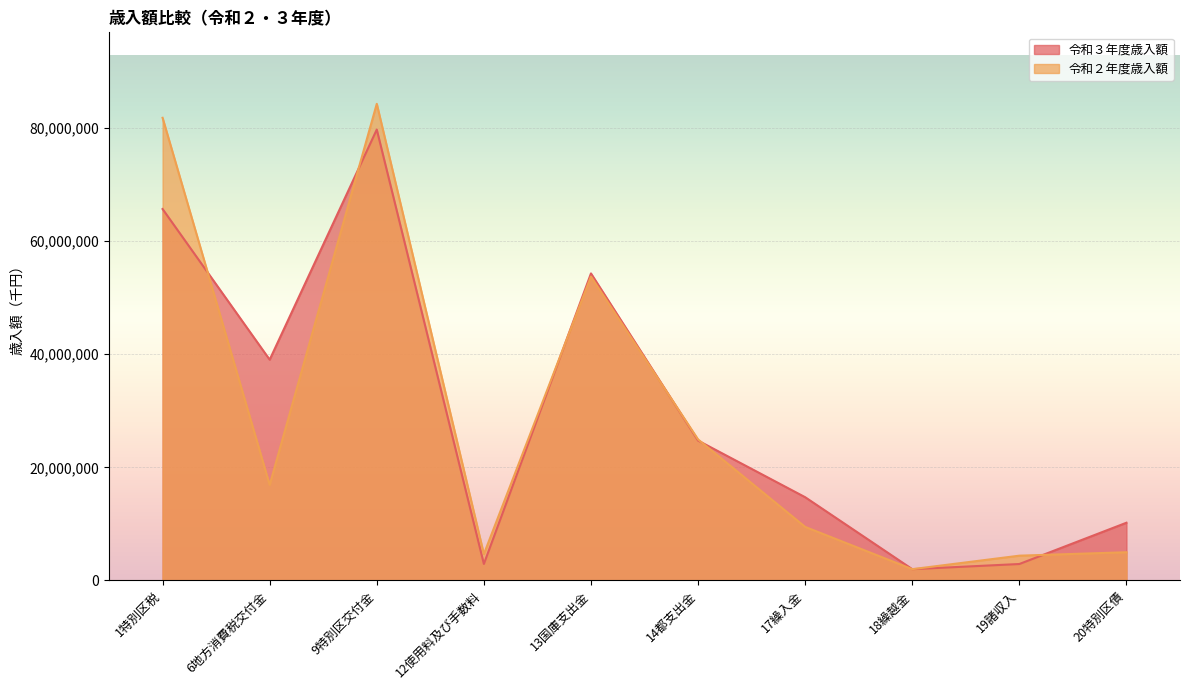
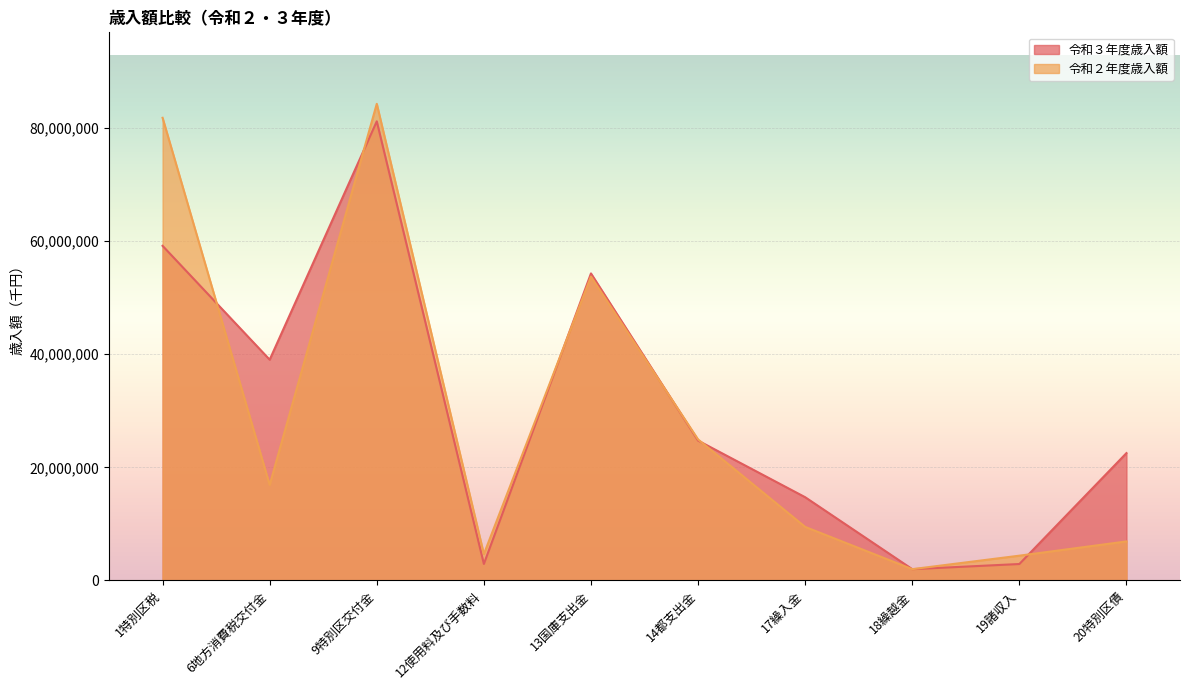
  {
    "令和３年度歳入額": {
-     "1特別区税": "66,000,000",
+     "1特別区税": "59,000,000",
      "6地方消費税交付金": "39,000,000",
-     "9特別区交付金": "80,000,000",
+     "9特別区交付金": "81,000,000",
      "12使用料及び手数料": "3,000,000",
      "13国庫支出金": "54,000,000",
      "17繰入金": "15,000,000",
      "19諸収入": "3,000,000",
-     "20特別区債": "10,000,000"
+     "20特別区債": "23,000,000"
    },
    "令和２年度歳入額": {
      "1特別区税": "82,000,000",
      "6地方消費税交付金": "17,000,000",
      "9特別区交付金": "84,000,000",
      "12使用料及び手数料": "5,000,000",
      "13国庫支出金": "54,000,000",
      "17繰入金": "9,000,000",
      "19諸収入": "4,000,000",
-     "20特別区債": "5,000,000"
+     "20特別区債": "7,000,000"
    }
  }
